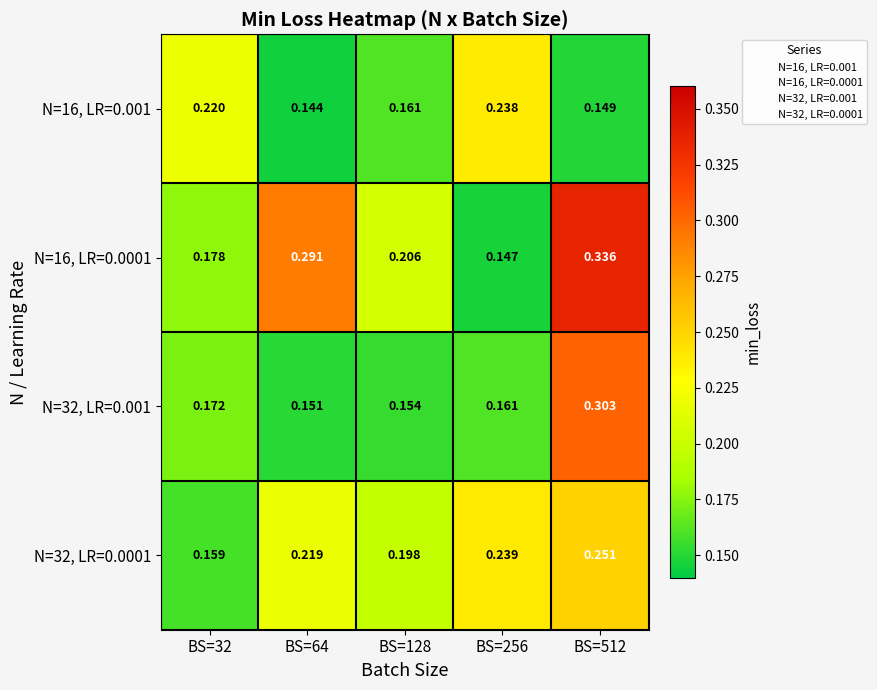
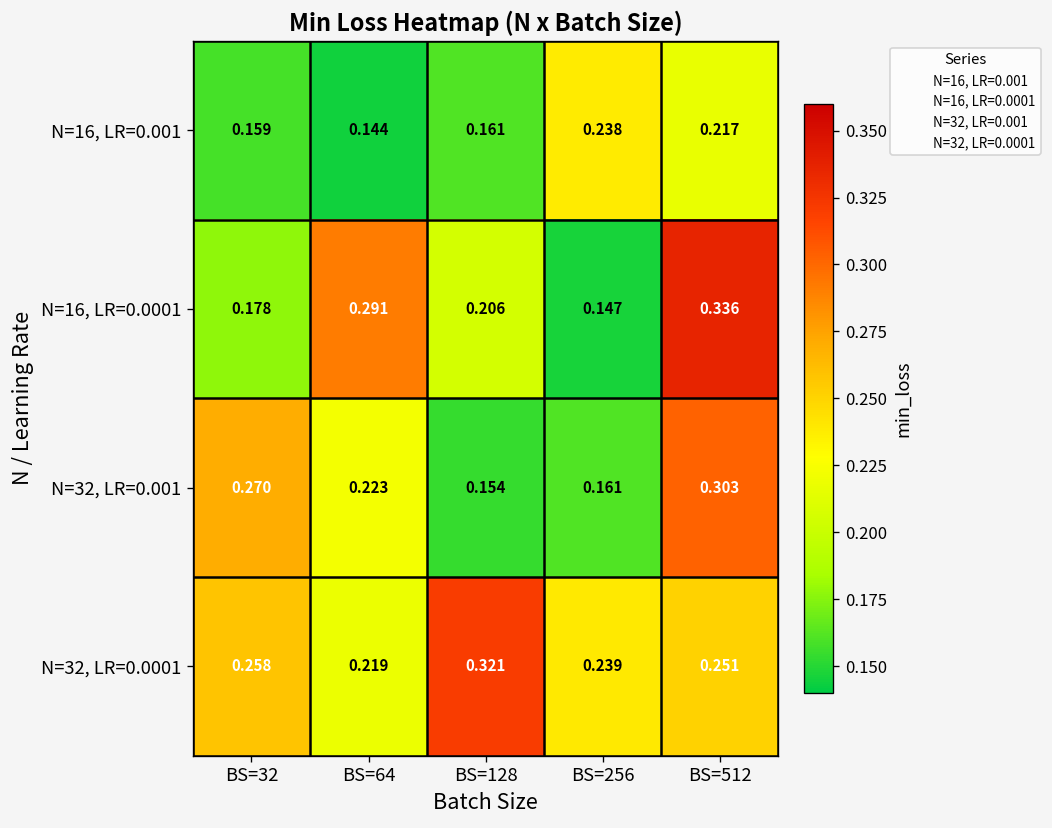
  {
    "N=16, LR=0.001": {
-     "BS=32": 0.220,
+     "BS=32": 0.159,
      "BS=64": 0.144,
      "BS=128": 0.161,
      "BS=256": 0.238,
-     "BS=512": 0.149
+     "BS=512": 0.217
    },
    "N=16, LR=0.0001": {
      "BS=32": 0.178,
      "BS=64": 0.291,
      "BS=128": 0.206,
      "BS=256": 0.147,
      "BS=512": 0.336
    },
    "N=32, LR=0.001": {
-     "BS=32": 0.172,
-     "BS=64": 0.151,
+     "BS=32": 0.270,
+     "BS=64": 0.223,
      "BS=128": 0.154,
      "BS=256": 0.161,
      "BS=512": 0.303
    },
    "N=32, LR=0.0001": {
-     "BS=32": 0.159,
+     "BS=32": 0.258,
      "BS=64": 0.219,
-     "BS=128": 0.198,
+     "BS=128": 0.321,
      "BS=256": 0.239,
      "BS=512": 0.251
    }
  }
